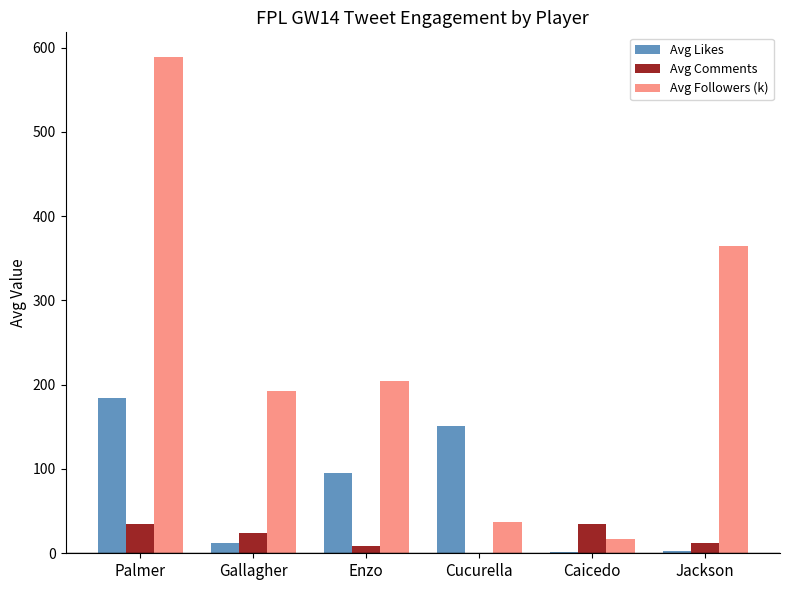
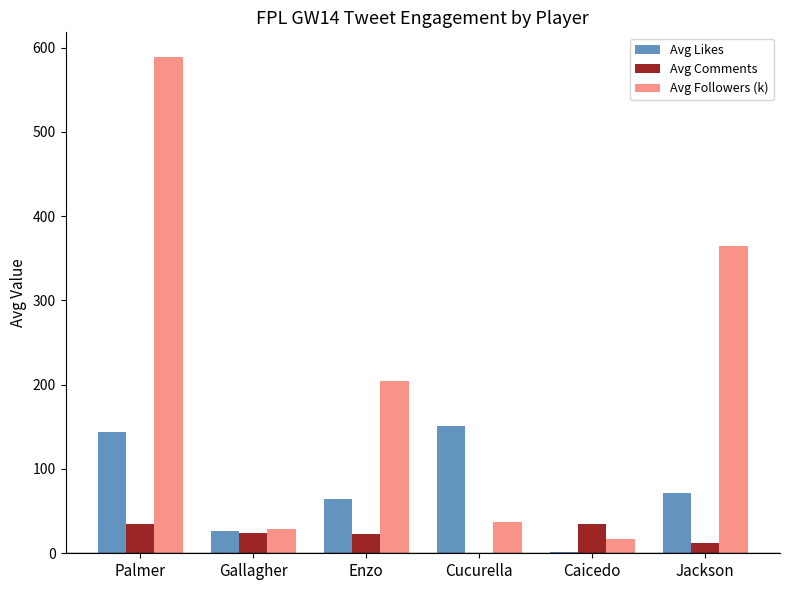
  {
    "Avg Likes": {
-     "Palmer": 180,
-     "Gallagher": 10,
-     "Enzo": 100,
+     "Palmer": 140,
+     "Gallagher": 30,
+     "Enzo": 60,
      "Cucurella": 150,
-     "Jackson": 0
+     "Jackson": 70
    },
    "Avg Comments": {
      "Palmer": 40,
      "Gallagher": 20,
-     "Enzo": 10,
+     "Enzo": 20,
      "Caicedo": 30,
      "Jackson": 10
    },
    "Avg Followers (k)": {
      "Palmer": 590,
-     "Gallagher": 190,
+     "Gallagher": 30,
      "Enzo": 200,
      "Cucurella": 40,
      "Caicedo": 20,
      "Jackson": 360
    }
  }
